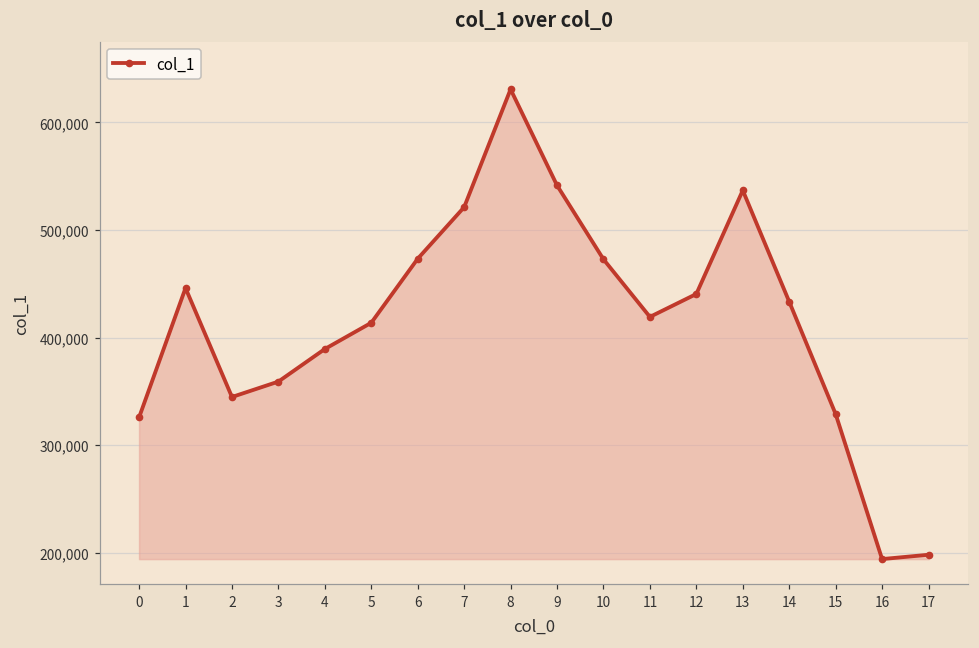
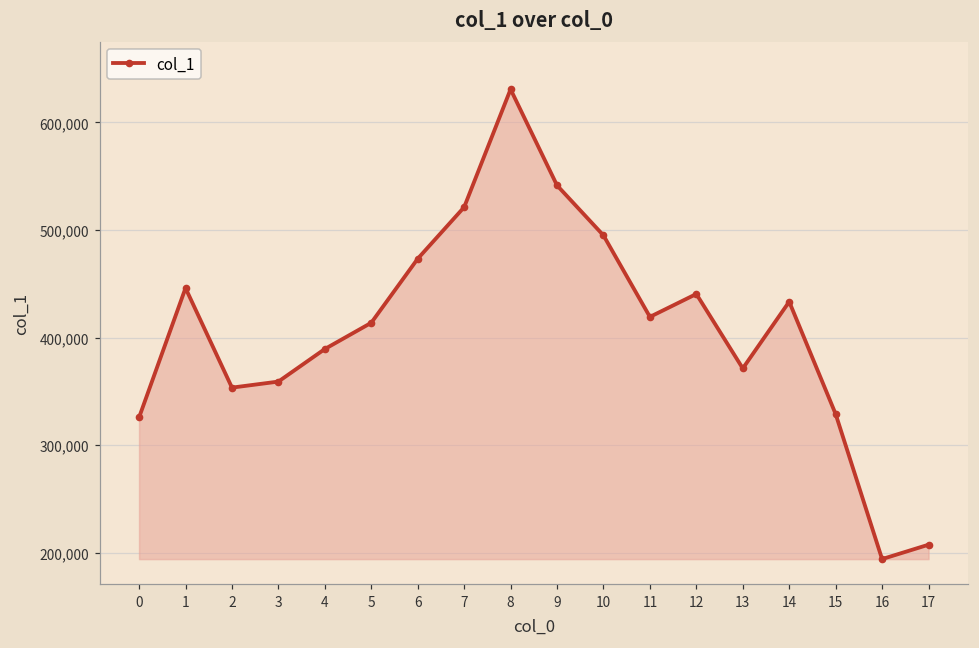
  {
    "0": "330,000",
    "1": "450,000",
-   "2": "340,000",
+   "2": "350,000",
    "3": "360,000",
    "4": "390,000",
    "5": "410,000",
    "6": "470,000",
    "7": "520,000",
    "8": "630,000",
    "9": "540,000",
-   "10": "470,000",
+   "10": "490,000",
    "11": "420,000",
    "12": "440,000",
-   "13": "540,000",
+   "13": "370,000",
    "14": "430,000",
    "15": "330,000",
    "16": "190,000",
-   "17": "200,000"
+   "17": "210,000"
  }
